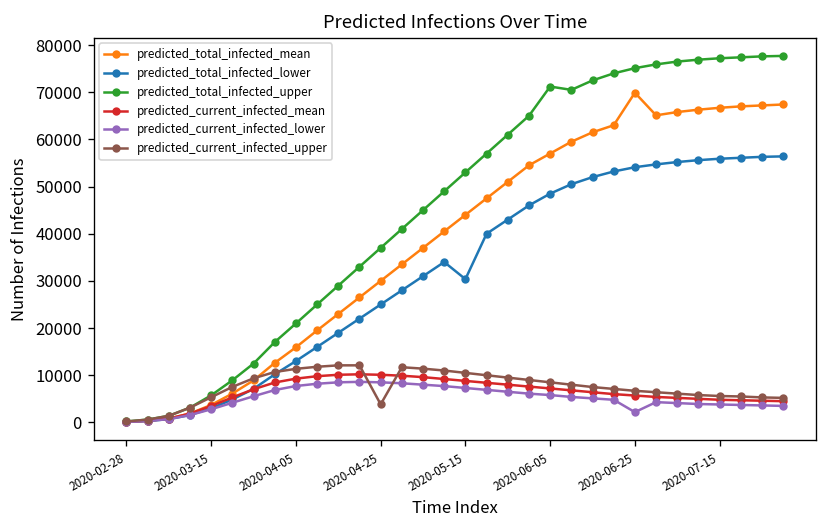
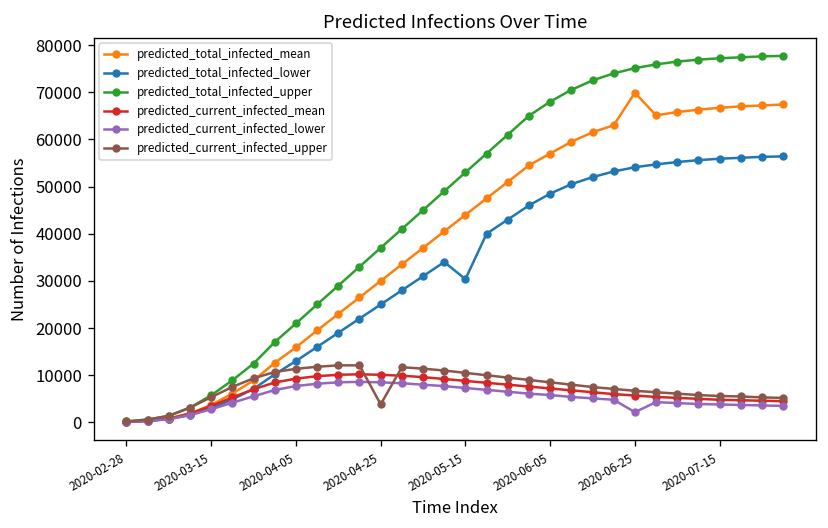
  {
    "predicted_total_infected_mean": {
      "2020-04-05": 16000,
      "2020-04-25": 30000,
      "2020-05-15": 44000,
      "2020-06-05": 57000,
      "2020-06-25": 70000,
      "2020-07-15": 67000
    },
    "predicted_total_infected_lower": {
      "2020-04-05": 13000,
      "2020-04-25": 25000,
      "2020-05-15": 30000,
      "2020-06-05": 49000,
      "2020-06-25": 54000,
      "2020-07-15": 56000
    },
    "predicted_total_infected_upper": {
      "2020-04-05": 21000,
      "2020-04-25": 37000,
      "2020-05-15": 53000,
-     "2020-06-05": 71000,
+     "2020-06-05": 68000,
      "2020-06-25": 75000,
      "2020-07-15": 77000
    },
    "predicted_current_infected_mean": {
      "2020-04-05": 9000,
      "2020-04-25": 10000,
      "2020-05-15": 9000,
      "2020-06-05": 7000,
      "2020-06-25": 6000,
      "2020-07-15": 5000
    },
    "predicted_current_infected_lower": {
      "2020-04-05": 8000,
      "2020-04-25": 9000,
      "2020-05-15": 7000,
      "2020-06-05": 6000,
      "2020-06-25": 2000,
      "2020-07-15": 4000
    },
    "predicted_current_infected_upper": {
      "2020-04-05": 11000,
      "2020-04-25": 4000,
      "2020-05-15": 11000,
      "2020-06-05": 9000,
      "2020-06-25": 7000,
      "2020-07-15": 6000
    }
  }
